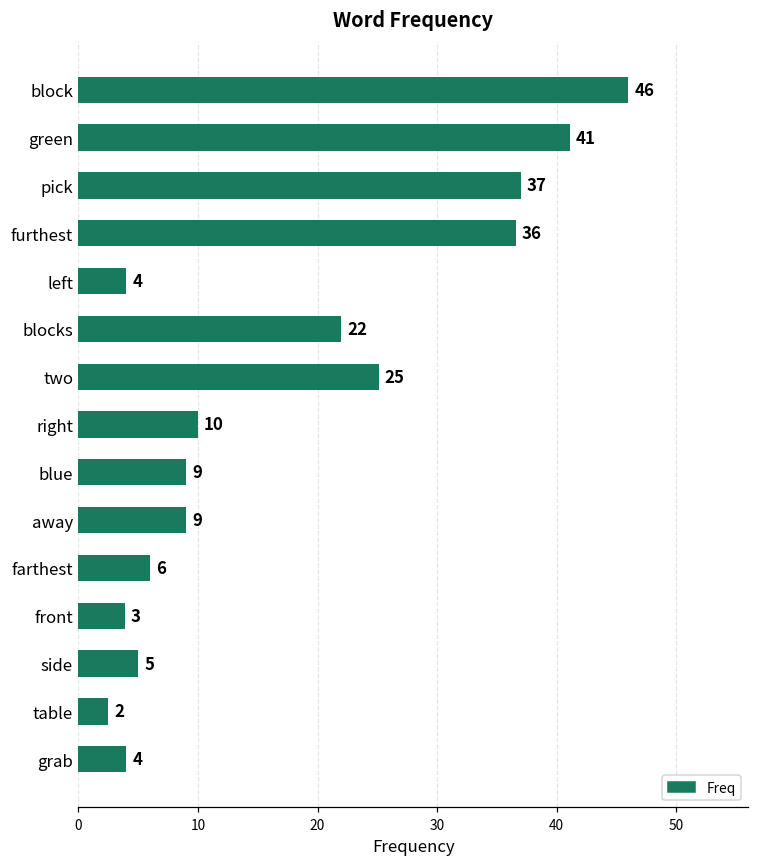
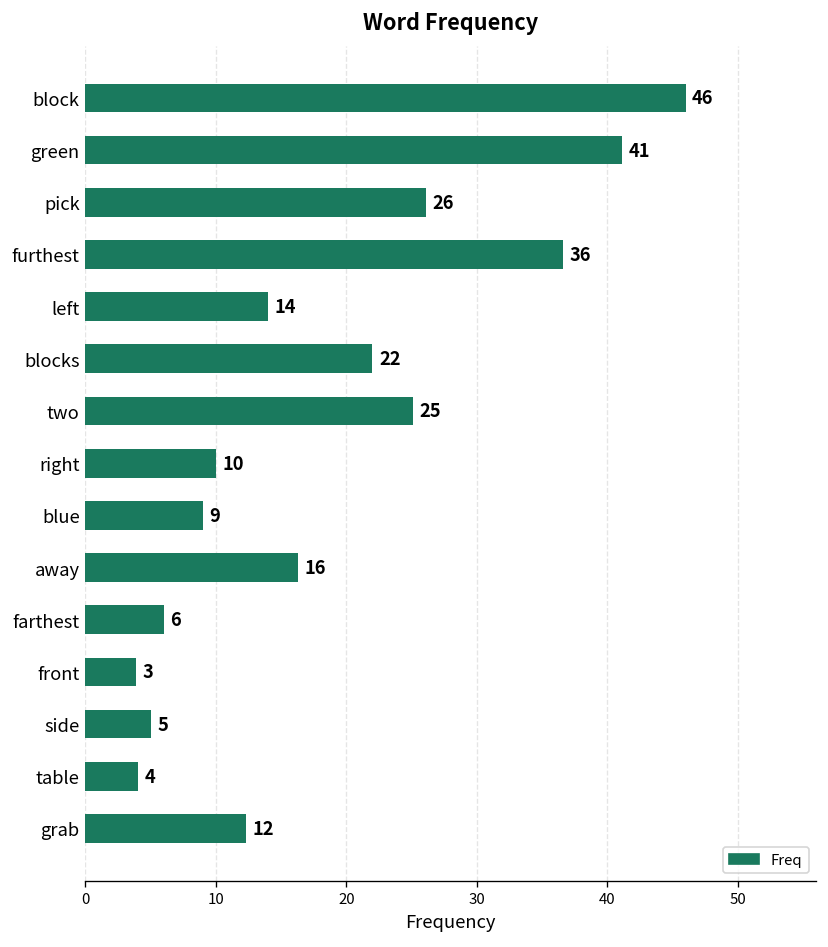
  {
    "block": 46,
    "green": 41,
-   "pick": 37,
-   "left": 4,
+   "pick": 26,
+   "left": 14,
    "blocks": 22,
    "two": 25,
    "right": 10,
    "blue": 9,
-   "away": 9,
+   "away": 16,
    "farthest": 6,
    "side": 5,
-   "table": 2,
-   "grab": 4
+   "table": 4,
+   "grab": 12
  }
